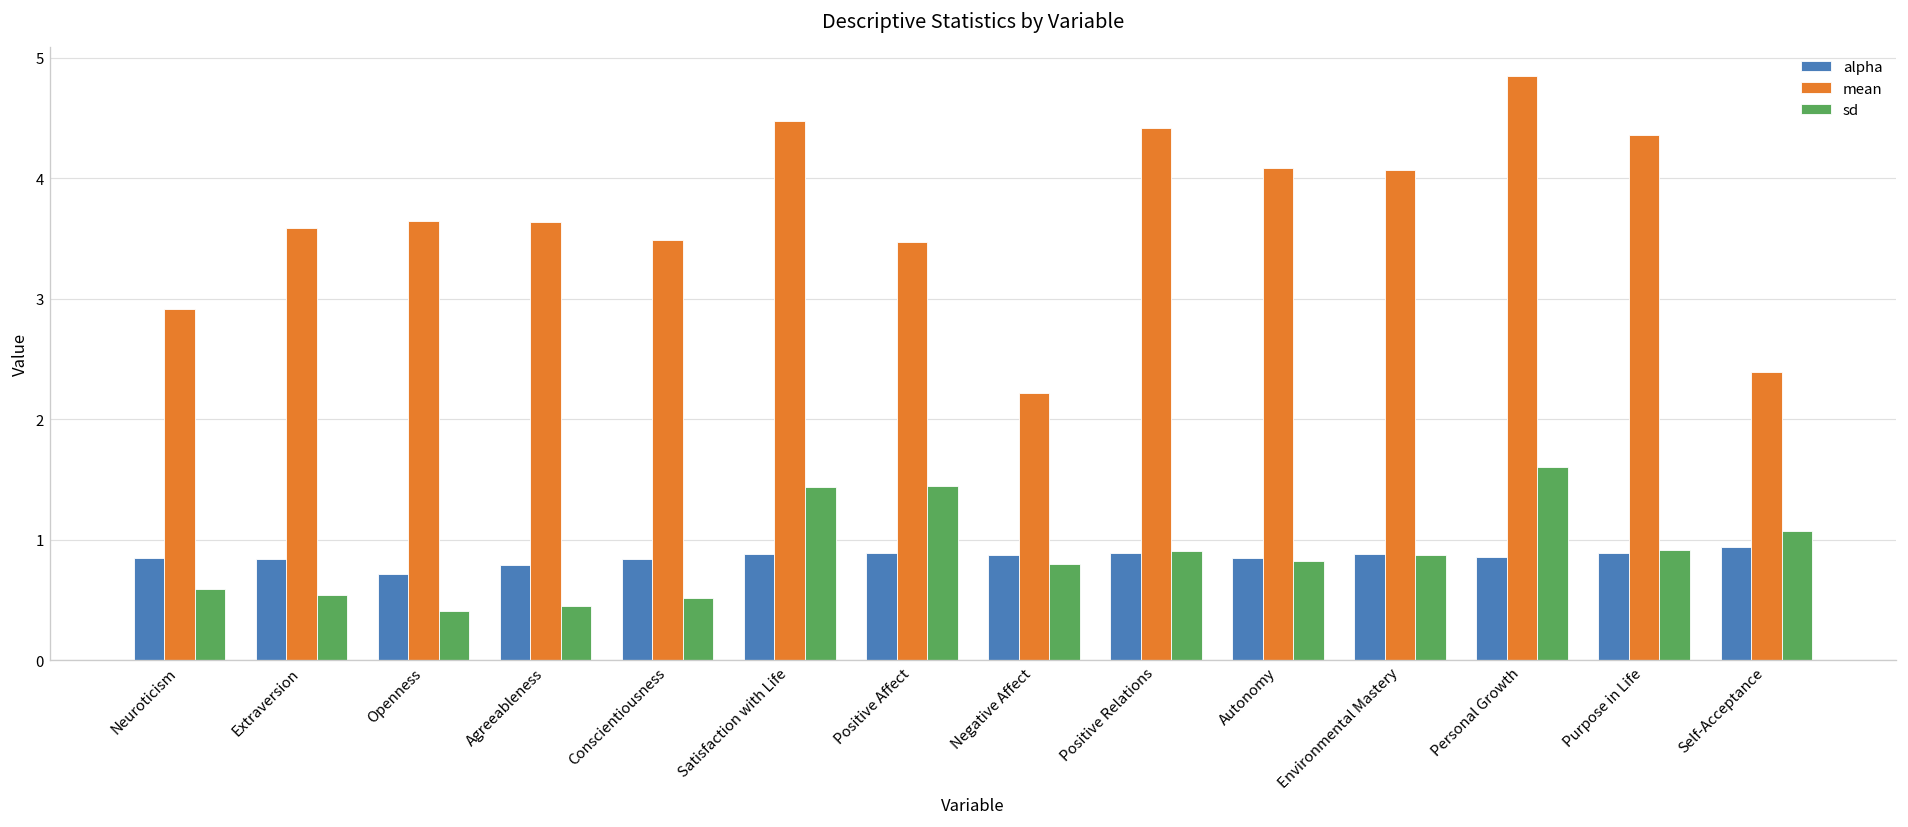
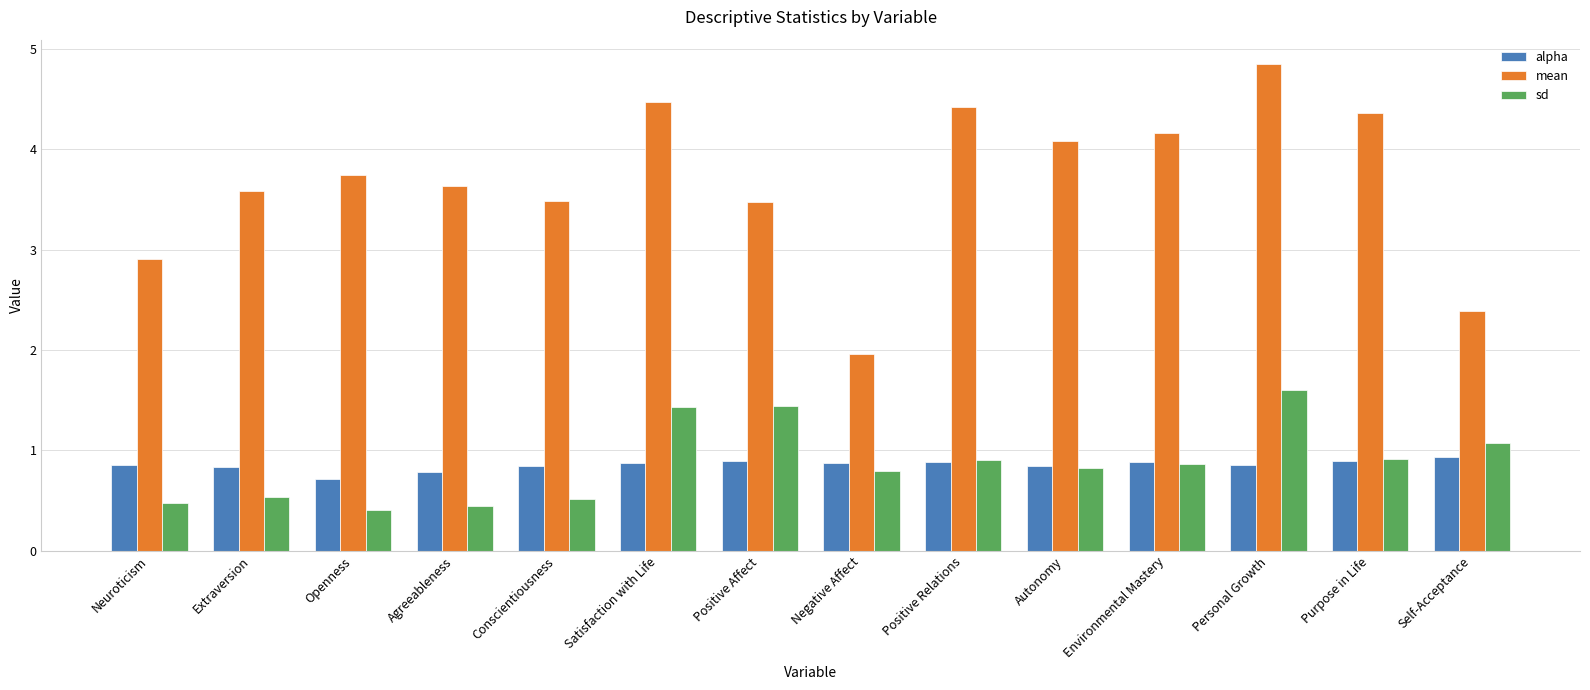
  {
    "alpha": {
      "Neuroticism": 0.85,
      "Extraversion": 0.84,
      "Openness": 0.72,
      "Agreeableness": 0.79,
      "Conscientiousness": 0.84,
      "Satisfaction with Life": 0.88,
      "Positive Affect": 0.89,
      "Negative Affect": 0.87,
      "Positive Relations": 0.89,
      "Autonomy": 0.85,
      "Environmental Mastery": 0.88,
      "Personal Growth": 0.86,
      "Purpose in Life": 0.89,
      "Self-Acceptance": 0.94
    },
    "mean": {
      "Neuroticism": 2.91,
      "Extraversion": 3.59,
-     "Openness": 3.64,
+     "Openness": 3.74,
      "Agreeableness": 3.64,
      "Conscientiousness": 3.49,
      "Satisfaction with Life": 4.47,
      "Positive Affect": 3.47,
-     "Negative Affect": 2.21,
+     "Negative Affect": 1.96,
      "Positive Relations": 4.42,
      "Autonomy": 4.08,
-     "Environmental Mastery": 4.07,
+     "Environmental Mastery": 4.16,
      "Personal Growth": 4.85,
      "Purpose in Life": 4.36,
      "Self-Acceptance": 2.39
    },
    "sd": {
-     "Neuroticism": 0.59,
+     "Neuroticism": 0.47,
      "Extraversion": 0.54,
      "Openness": 0.41,
      "Agreeableness": 0.45,
      "Conscientiousness": 0.51,
      "Satisfaction with Life": 1.44,
      "Positive Affect": 1.45,
      "Negative Affect": 0.80,
      "Positive Relations": 0.90,
      "Autonomy": 0.83,
      "Environmental Mastery": 0.87,
      "Personal Growth": 1.60,
      "Purpose in Life": 0.91,
      "Self-Acceptance": 1.07
    }
  }
